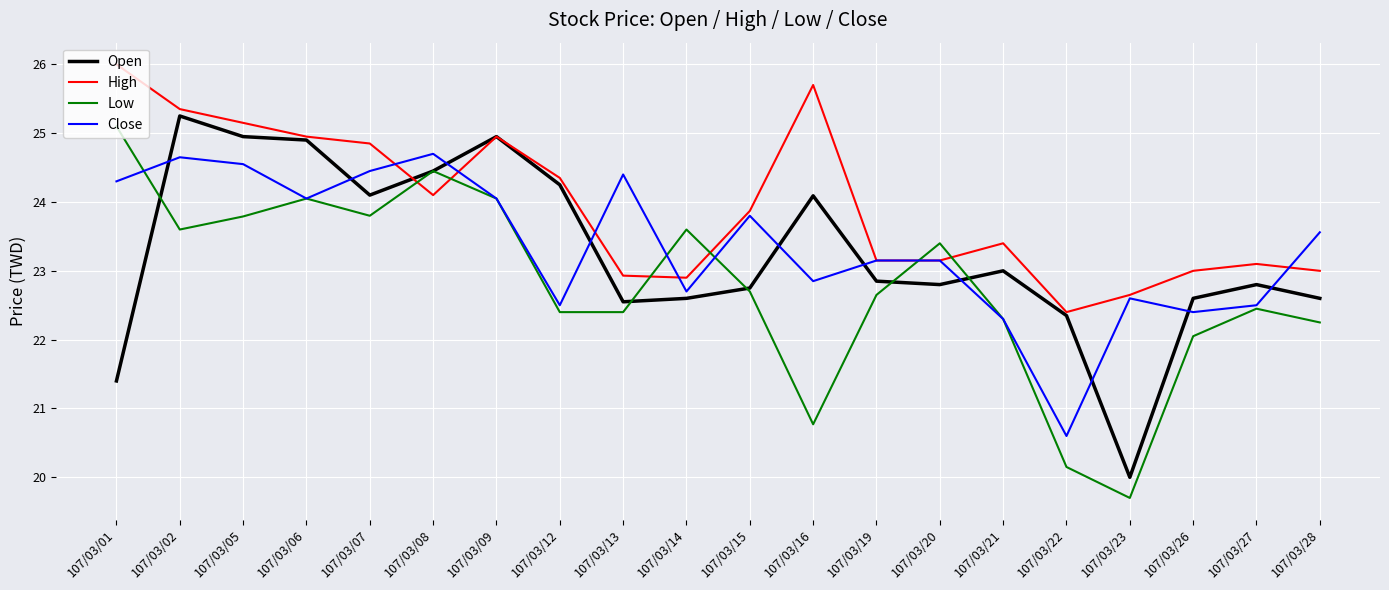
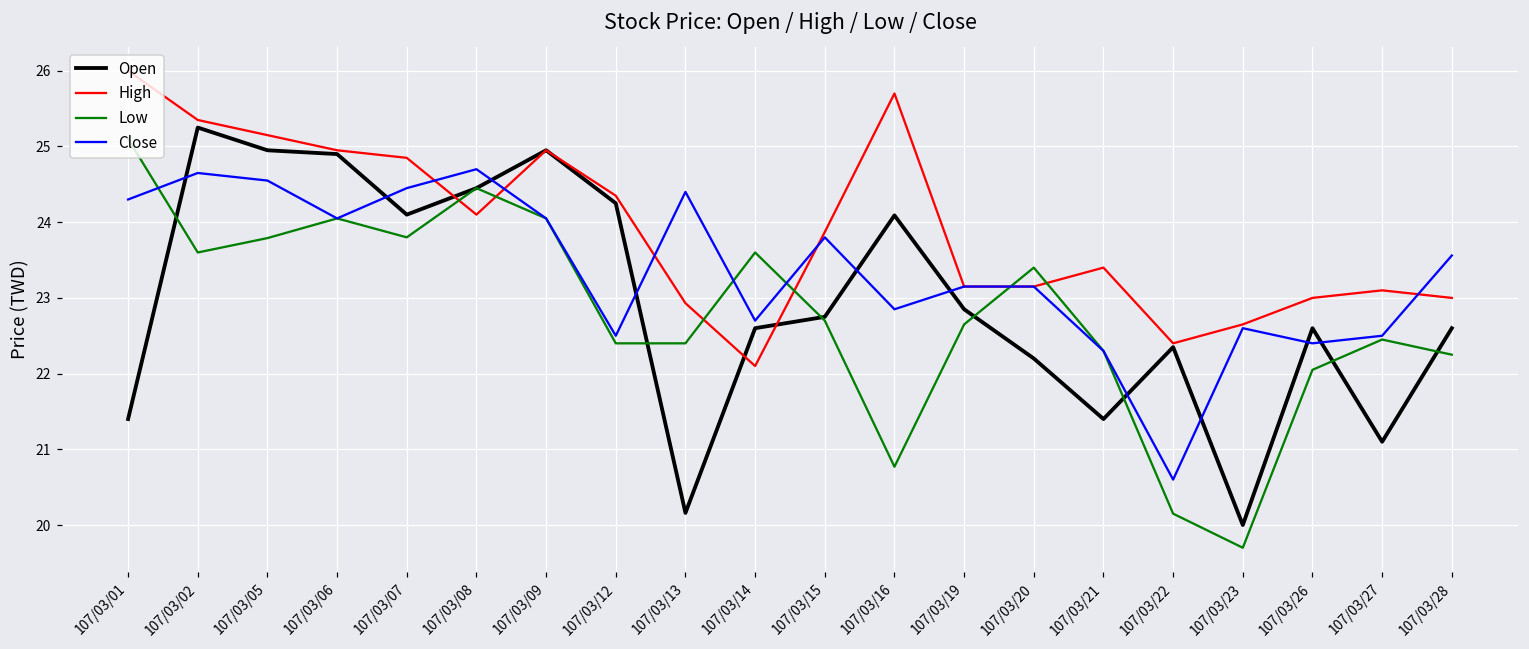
  {
    "Open": {
      "107/03/01": 21.4,
      "107/03/02": 25.3,
      "107/03/05": 25.0,
      "107/03/06": 24.9,
      "107/03/07": 24.1,
      "107/03/12": 24.3,
-     "107/03/13": 22.6,
+     "107/03/13": 20.2,
      "107/03/14": 22.6,
      "107/03/15": 22.8,
      "107/03/16": 24.1,
      "107/03/19": 22.9,
-     "107/03/20": 22.8,
-     "107/03/21": 23.0,
+     "107/03/20": 22.2,
+     "107/03/21": 21.4,
      "107/03/22": 22.4,
      "107/03/23": 20.0,
      "107/03/26": 22.6,
-     "107/03/27": 22.8,
+     "107/03/27": 21.1,
      "107/03/28": 22.6
    },
    "High": {
      "107/03/02": 25.4,
      "107/03/05": 25.2,
      "107/03/06": 25.0,
      "107/03/07": 24.9,
      "107/03/08": 24.1,
      "107/03/12": 24.4,
      "107/03/13": 22.9,
-     "107/03/14": 22.9,
+     "107/03/14": 22.1,
      "107/03/15": 23.9,
      "107/03/16": 25.7,
      "107/03/21": 23.4,
      "107/03/22": 22.4,
      "107/03/23": 22.7,
      "107/03/26": 23.0,
      "107/03/27": 23.1,
      "107/03/28": 23.0
    },
    "Low": {
      "107/03/02": 23.6,
      "107/03/05": 23.8,
      "107/03/07": 23.8,
      "107/03/12": 22.4,
      "107/03/13": 22.4,
      "107/03/14": 23.6,
      "107/03/15": 22.7,
      "107/03/16": 20.8,
      "107/03/19": 22.7,
      "107/03/20": 23.4,
      "107/03/22": 20.2,
      "107/03/23": 19.7,
      "107/03/26": 22.1,
      "107/03/27": 22.5,
      "107/03/28": 22.3
    },
    "Close": {
      "107/03/01": 24.3,
      "107/03/02": 24.7,
      "107/03/05": 24.6,
      "107/03/07": 24.5,
      "107/03/08": 24.7,
      "107/03/12": 22.5,
      "107/03/13": 24.4,
      "107/03/14": 22.7,
      "107/03/15": 23.8,
      "107/03/16": 22.9,
      "107/03/22": 20.6,
      "107/03/23": 22.6,
      "107/03/26": 22.4,
      "107/03/27": 22.5,
      "107/03/28": 23.6
    }
  }
